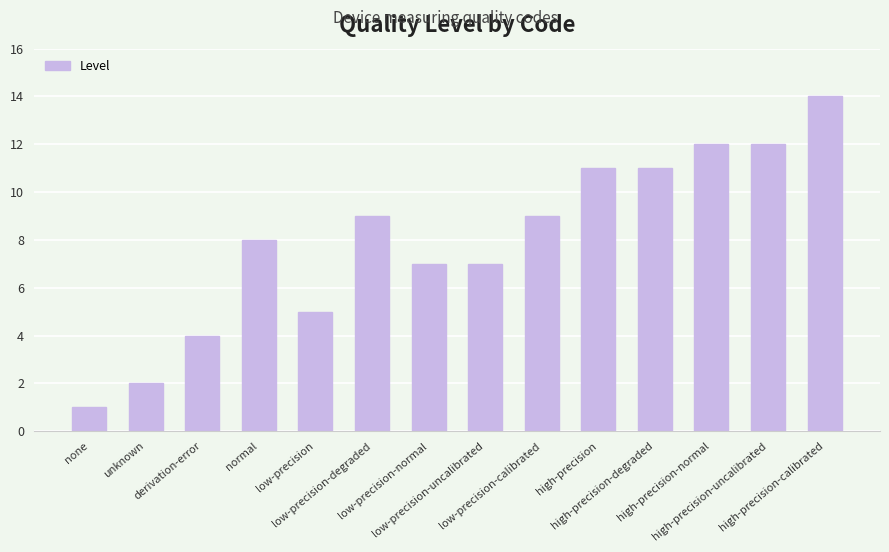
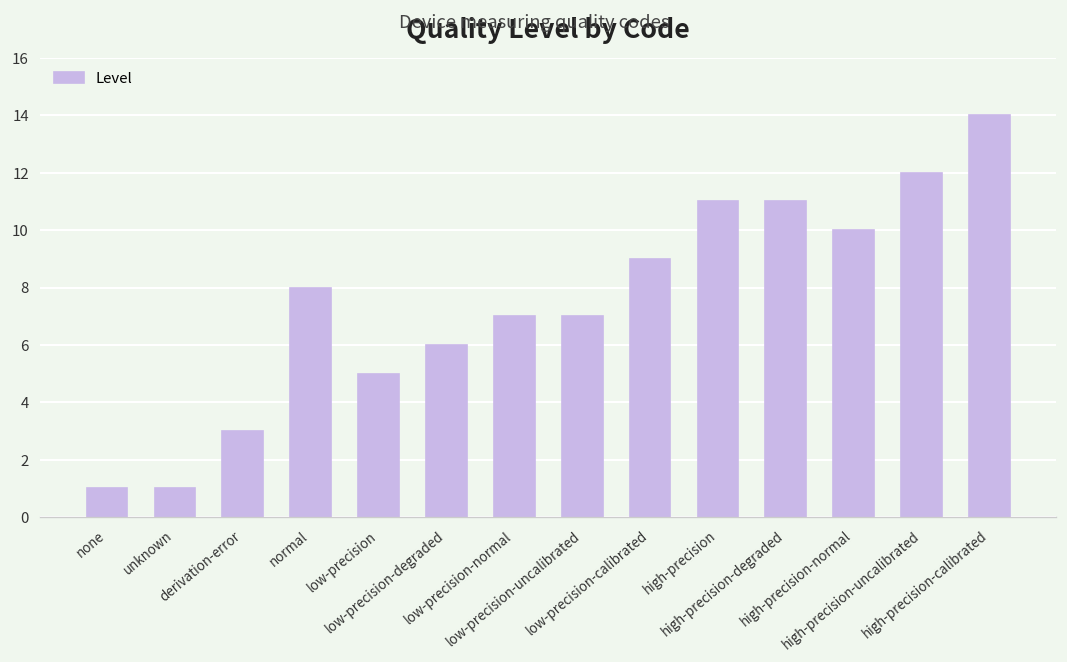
  {
    "none": 1,
-   "unknown": 2,
-   "derivation-error": 4,
+   "unknown": 1,
+   "derivation-error": 3,
    "normal": 8,
    "low-precision": 5,
-   "low-precision-degraded": 9,
+   "low-precision-degraded": 6,
    "low-precision-normal": 7,
    "low-precision-uncalibrated": 7,
    "low-precision-calibrated": 9,
    "high-precision": 11,
    "high-precision-degraded": 11,
-   "high-precision-normal": 12,
+   "high-precision-normal": 10,
    "high-precision-uncalibrated": 12,
    "high-precision-calibrated": 14
  }
